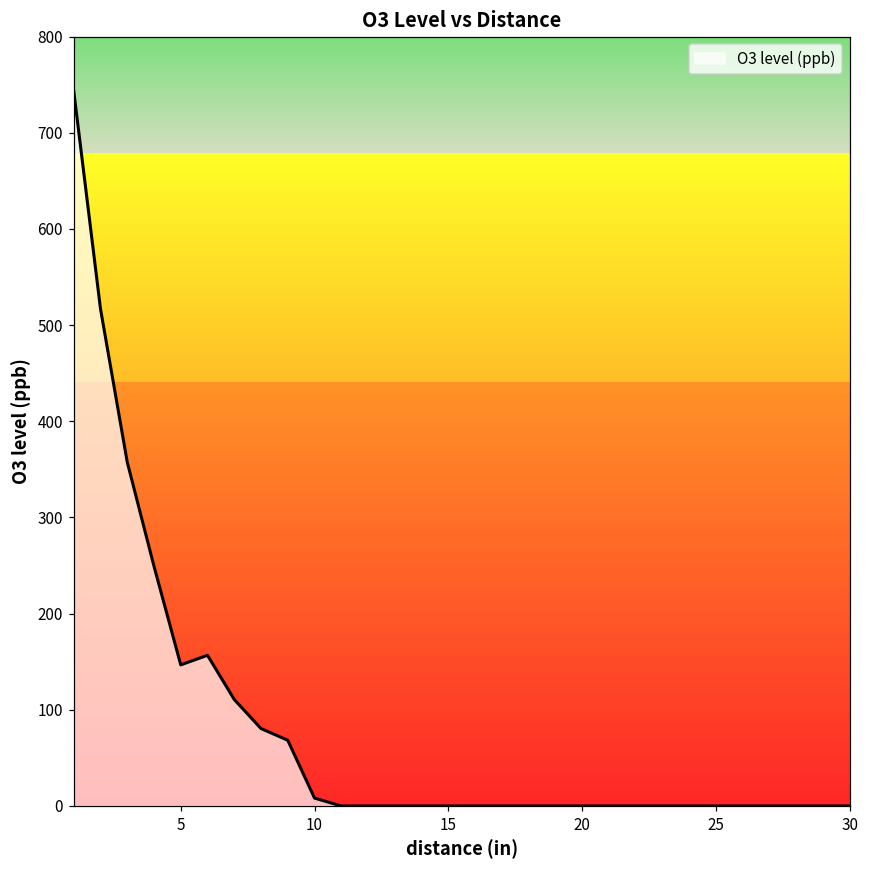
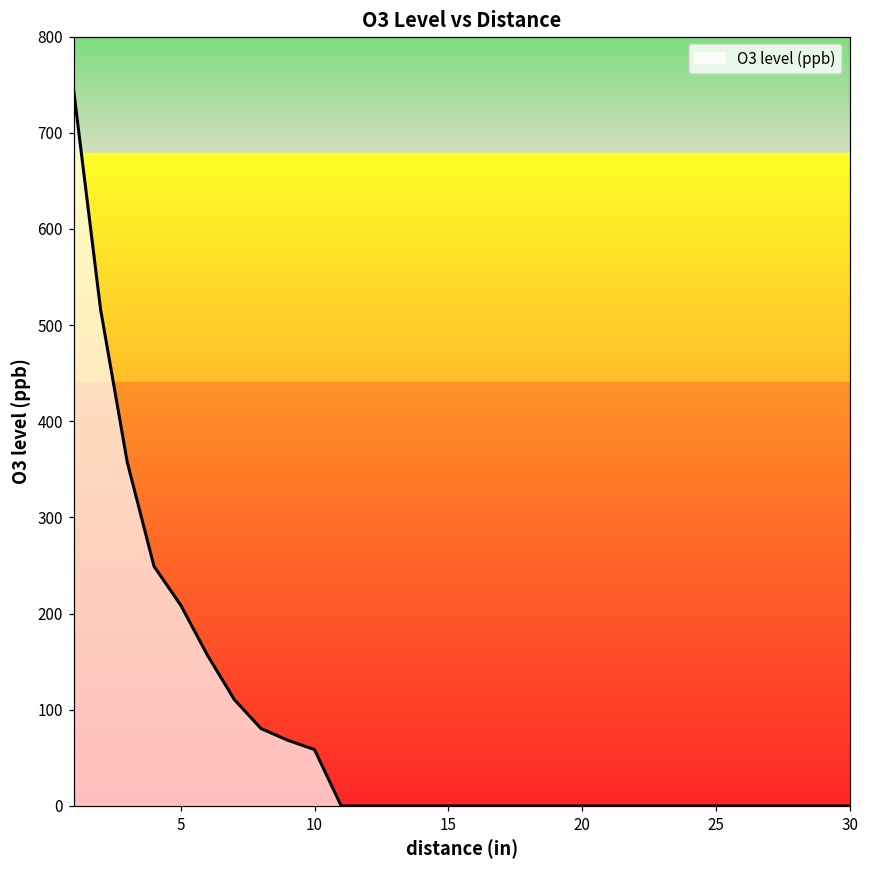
  {
-   "5": 150,
-   "10": 10,
+   "5": 210,
+   "10": 60,
    "15": 0,
    "20": 0,
    "25": 0,
    "30": 0
  }
